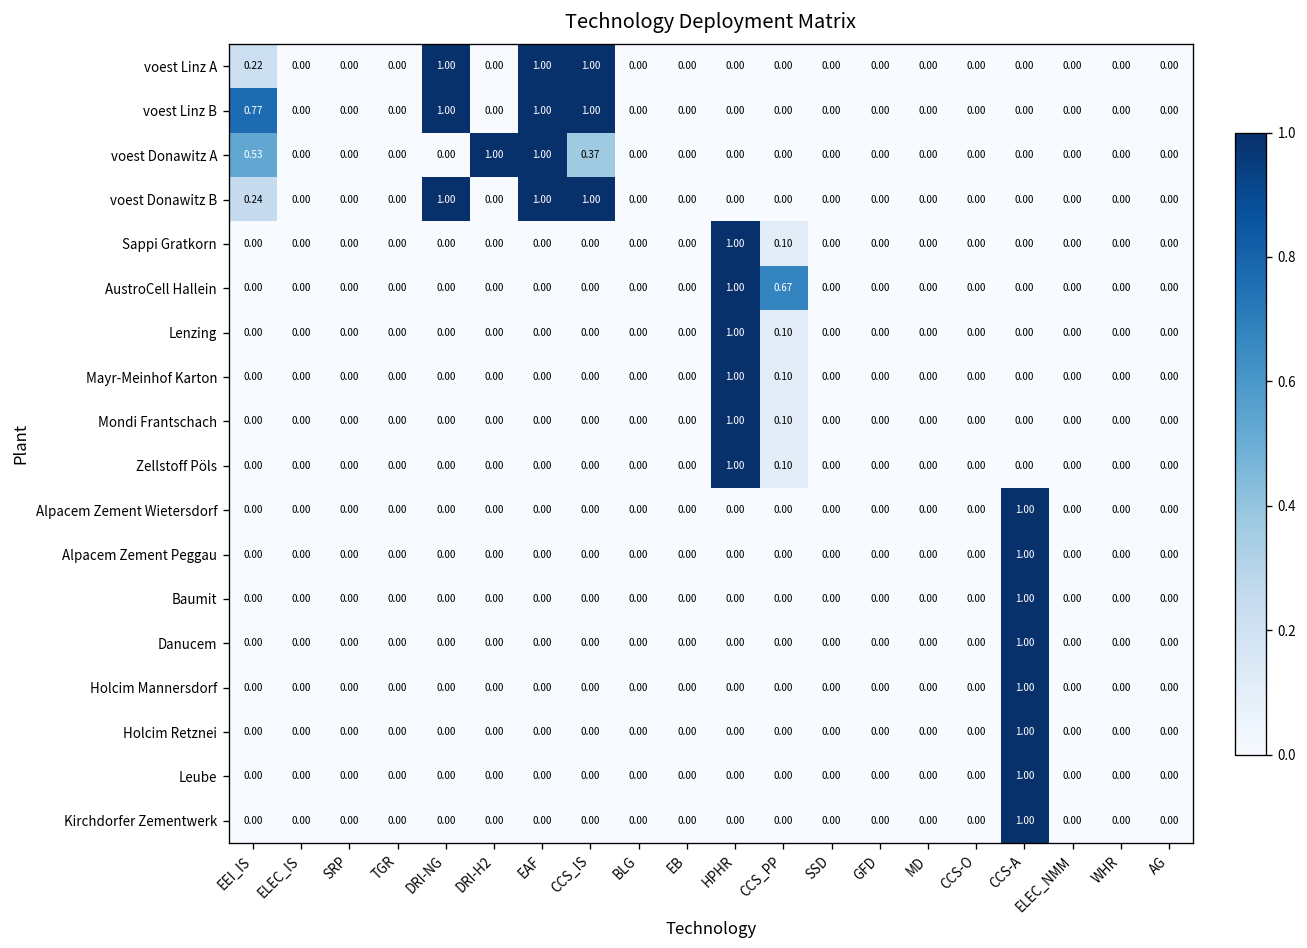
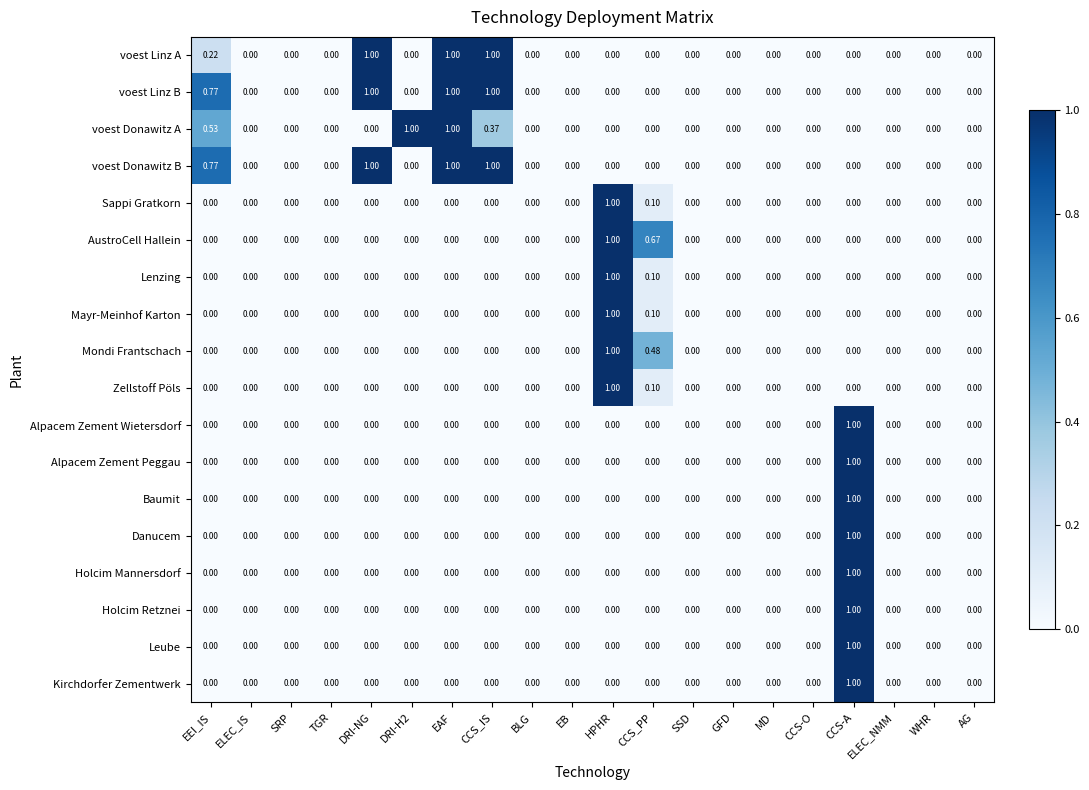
  {
    "voest Donawitz B": {
-     "EEI_IS": 0.24,
+     "EEI_IS": 0.77,
      "ELEC_IS": 0.00,
      "SRP": 0.00,
      "TGR": 0.00,
      "DRI-NG": 1.00,
      "DRI-H2": 0.00,
      "EAF": 1.00,
      "CCS_IS": 1.00,
      "BLG": 0.00,
      "EB": 0.00,
      "HPHR": 0.00,
      "CCS_PP": 0.00,
      "SSD": 0.00,
      "GFD": 0.00,
      "MD": 0.00,
      "CCS-O": 0.00,
      "CCS-A": 0.00,
      "ELEC_NMM": 0.00,
      "WHR": 0.00,
      "AG": 0.00
    },
    "Mondi Frantschach": {
      "EEI_IS": 0.00,
      "ELEC_IS": 0.00,
      "SRP": 0.00,
      "TGR": 0.00,
      "DRI-NG": 0.00,
      "DRI-H2": 0.00,
      "EAF": 0.00,
      "CCS_IS": 0.00,
      "BLG": 0.00,
      "EB": 0.00,
      "HPHR": 1.00,
-     "CCS_PP": 0.10,
+     "CCS_PP": 0.48,
      "SSD": 0.00,
      "GFD": 0.00,
      "MD": 0.00,
      "CCS-O": 0.00,
      "CCS-A": 0.00,
      "ELEC_NMM": 0.00,
      "WHR": 0.00,
      "AG": 0.00
    }
  }
